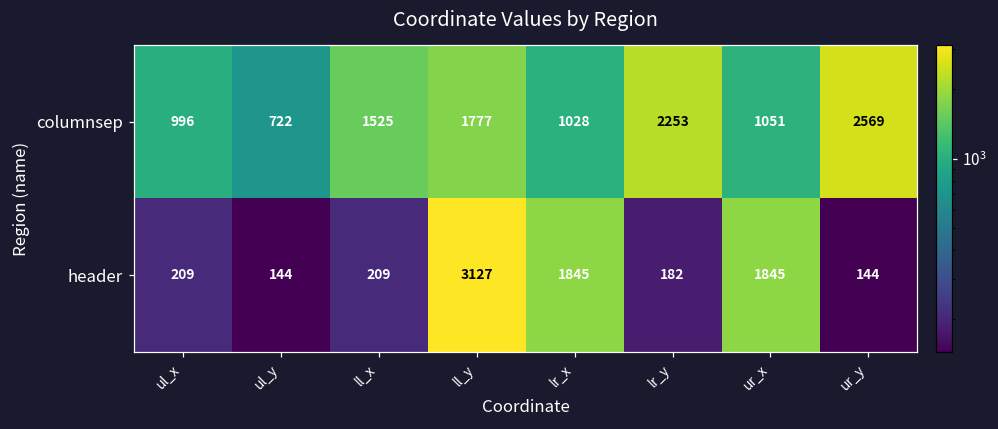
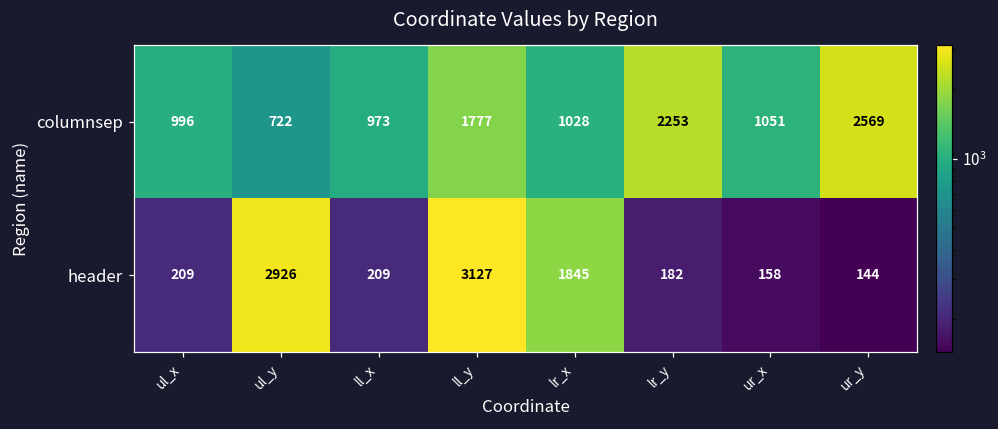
  {
    "columnsep": {
      "ul_x": 996,
      "ul_y": 722,
-     "ll_x": 1525,
+     "ll_x": 973,
      "ll_y": 1777,
      "lr_x": 1028,
      "lr_y": 2253,
      "ur_x": 1051,
      "ur_y": 2569
    },
    "header": {
      "ul_x": 209,
-     "ul_y": 144,
+     "ul_y": 2926,
      "ll_x": 209,
      "ll_y": 3127,
      "lr_x": 1845,
      "lr_y": 182,
-     "ur_x": 1845,
+     "ur_x": 158,
      "ur_y": 144
    }
  }
